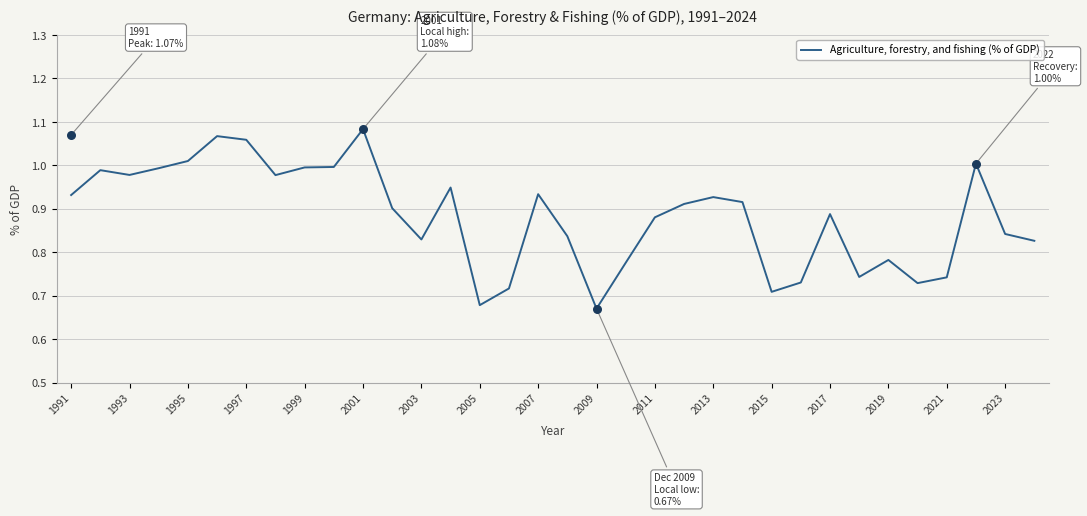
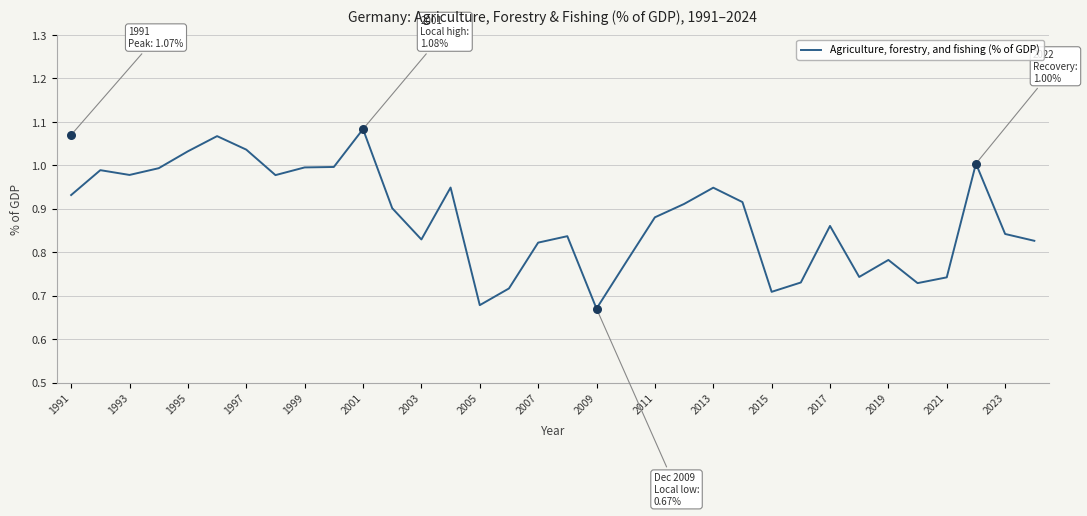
  {
    "Agriculture, forestry, and fishing (% of GDP)": {
      "1991": 0.93,
      "1993": 0.98,
-     "1995": 1.01,
-     "1997": 1.06,
+     "1995": 1.03,
+     "1997": 1.04,
      "1999": 1.00,
      "2003": 0.83,
      "2005": 0.68,
-     "2007": 0.93,
+     "2007": 0.82,
      "2011": 0.88,
-     "2013": 0.93,
+     "2013": 0.95,
      "2015": 0.71,
-     "2017": 0.89,
+     "2017": 0.86,
      "2019": 0.78,
      "2021": 0.74,
      "2023": 0.84
    }
  }
